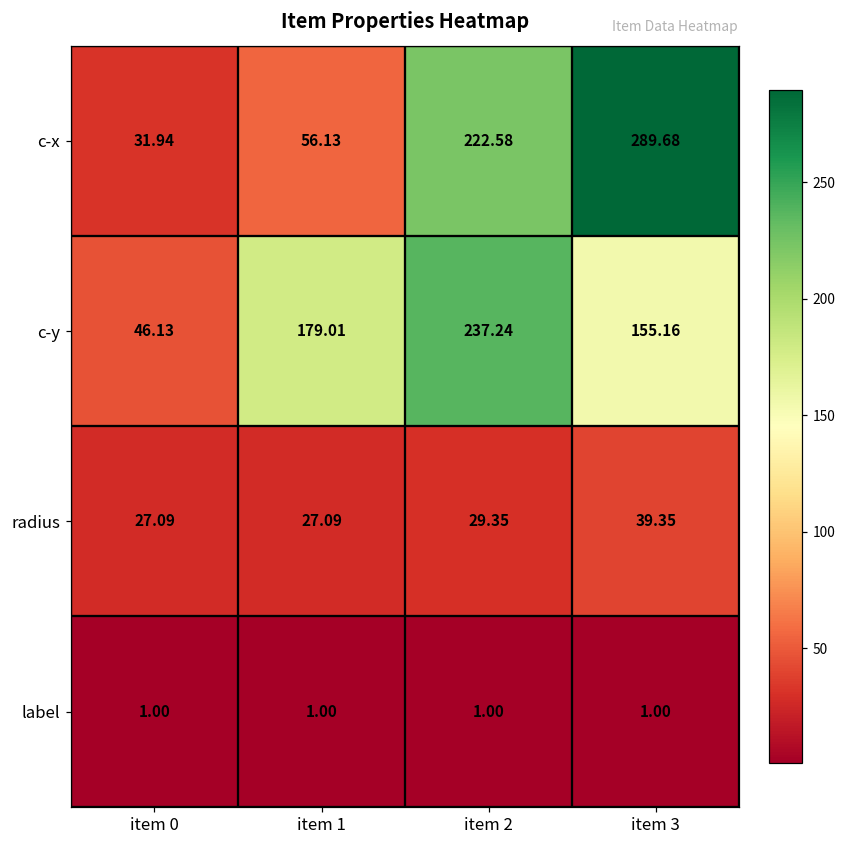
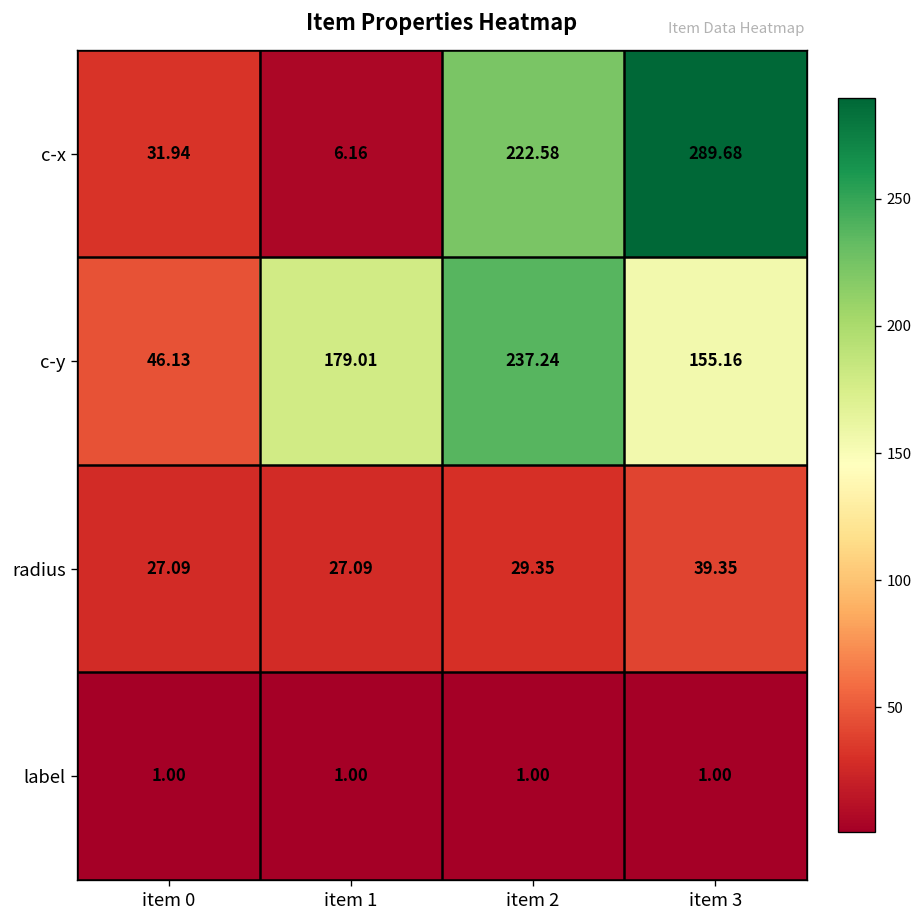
  {
    "c-x": {
      "item 0": 31.94,
-     "item 1": 56.13,
+     "item 1": 6.16,
      "item 2": 222.58,
      "item 3": 289.68
    },
    "c-y": {
      "item 0": 46.13,
      "item 1": 179.01,
      "item 2": 237.24,
      "item 3": 155.16
    },
    "radius": {
      "item 0": 27.09,
      "item 1": 27.09,
      "item 2": 29.35,
      "item 3": 39.35
    },
    "label": {
      "item 0": 1.00,
      "item 1": 1.00,
      "item 2": 1.00,
      "item 3": 1.00
    }
  }
